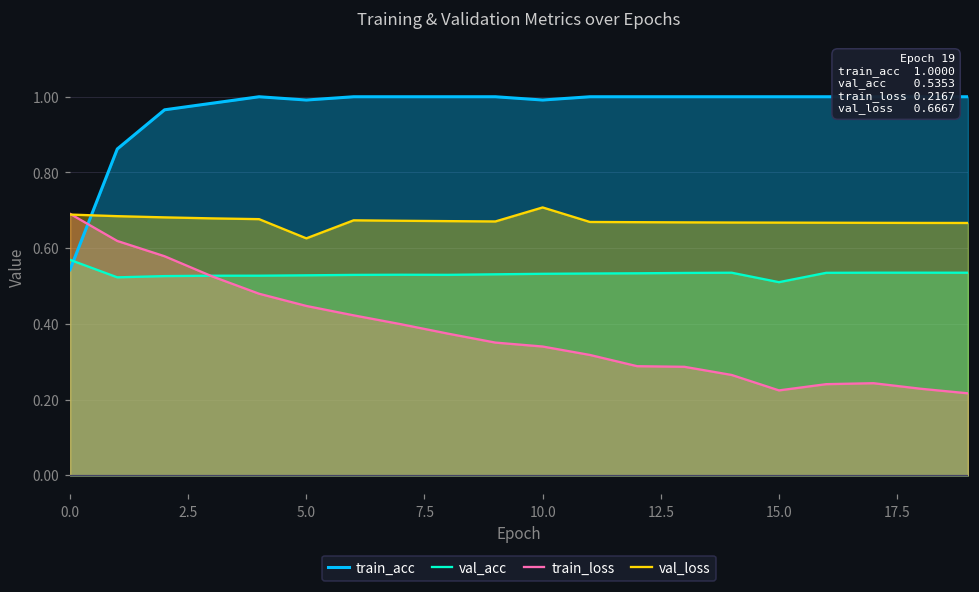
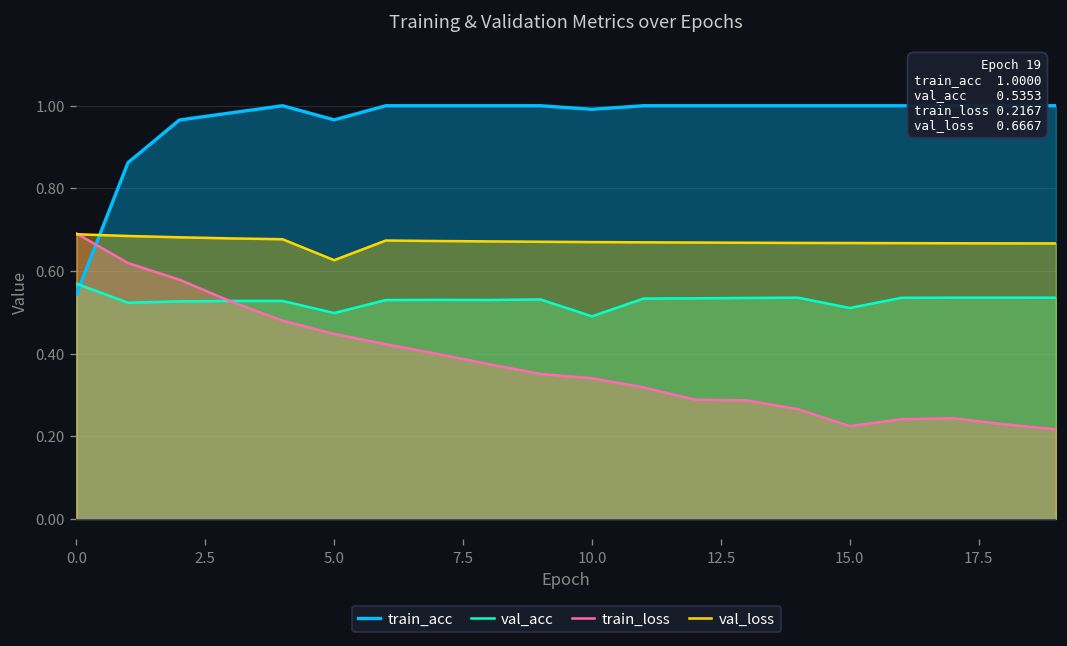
  {
    "train_acc": {
      "0.0": 0.54,
-     "5.0": 0.99,
+     "5.0": 0.97,
      "10.0": 0.99,
      "15.0": 1.00
    },
    "val_acc": {
      "0.0": 0.57,
-     "5.0": 0.53,
-     "10.0": 0.53,
+     "5.0": 0.50,
+     "10.0": 0.49,
      "15.0": 0.51
    },
    "train_loss": {
      "5.0": 0.45,
      "10.0": 0.34,
      "15.0": 0.22
    },
    "val_loss": {
      "5.0": 0.63,
-     "10.0": 0.71,
+     "10.0": 0.67,
      "15.0": 0.67
    }
  }
